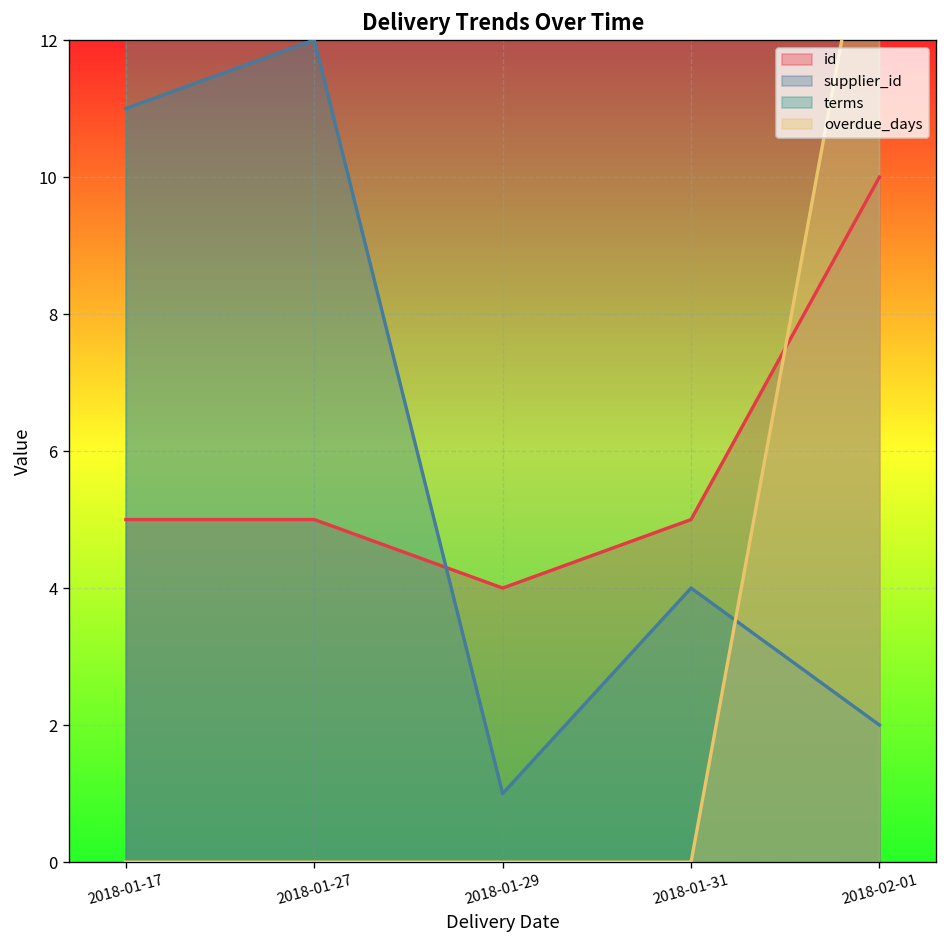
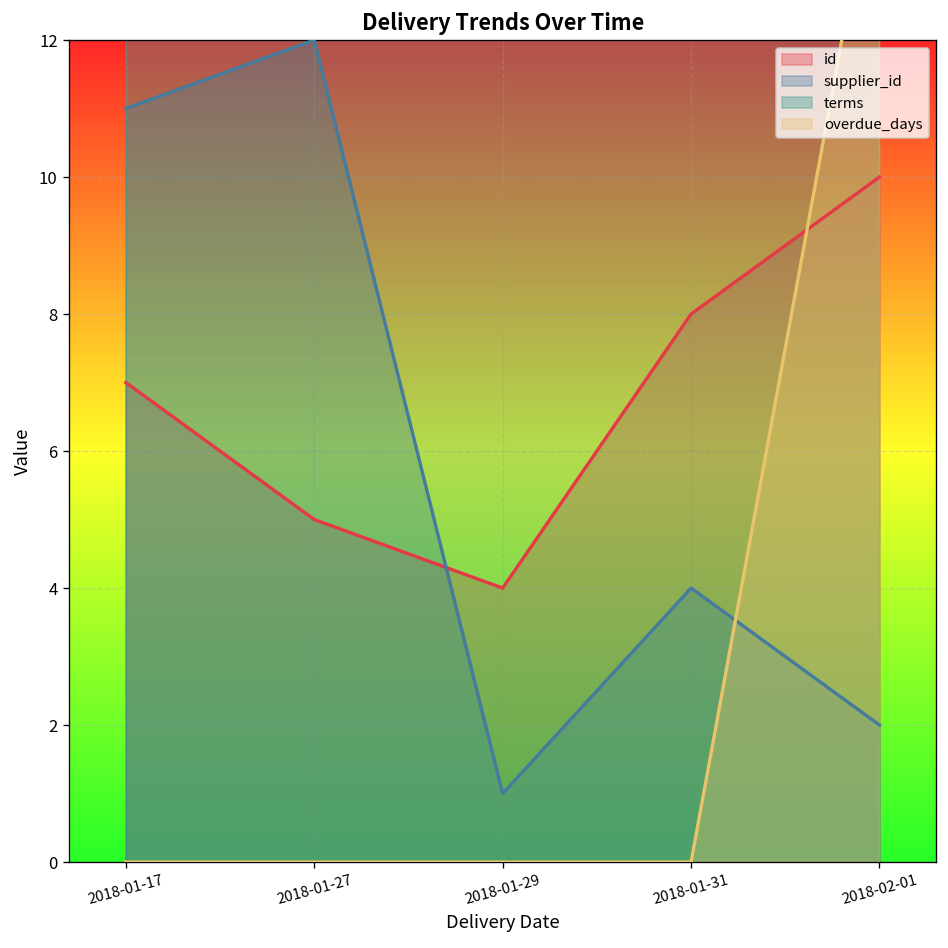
  {
    "id": {
-     "2018-01-17": 5,
+     "2018-01-17": 7,
      "2018-01-27": 5,
      "2018-01-29": 4,
-     "2018-01-31": 5,
+     "2018-01-31": 8,
      "2018-02-01": 10
    },
    "overdue_days": {
      "2018-01-17": 0,
      "2018-01-27": 0,
      "2018-01-29": 0,
      "2018-01-31": 0
    }
  }
